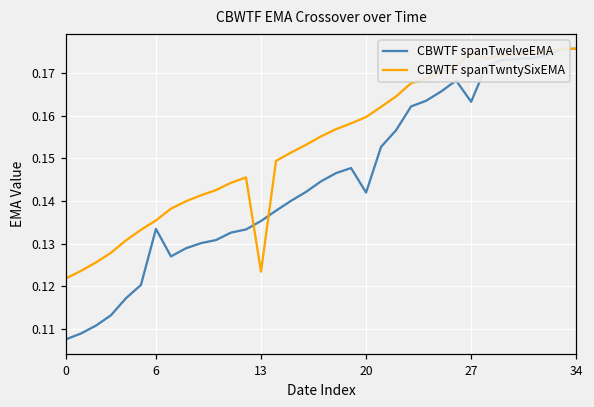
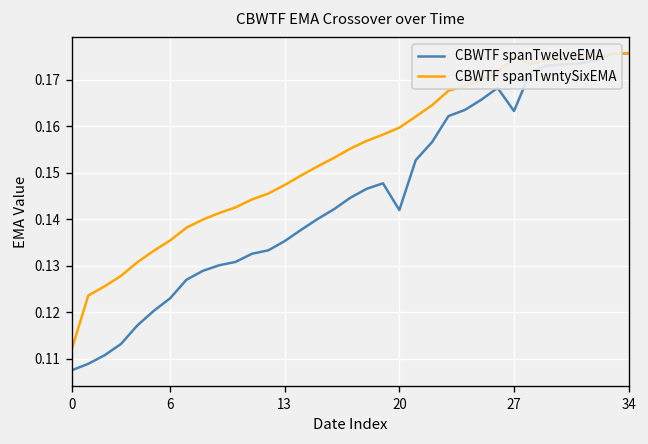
  {
    "CBWTF spanTwelveEMA": {
      "0": 0.108,
-     "6": 0.133,
+     "6": 0.123,
      "13": 0.135,
      "20": 0.142,
      "27": 0.163
    },
    "CBWTF spanTwntySixEMA": {
-     "0": 0.122,
+     "0": 0.112,
      "6": 0.135,
-     "13": 0.123,
+     "13": 0.147,
      "20": 0.160
    }
  }
